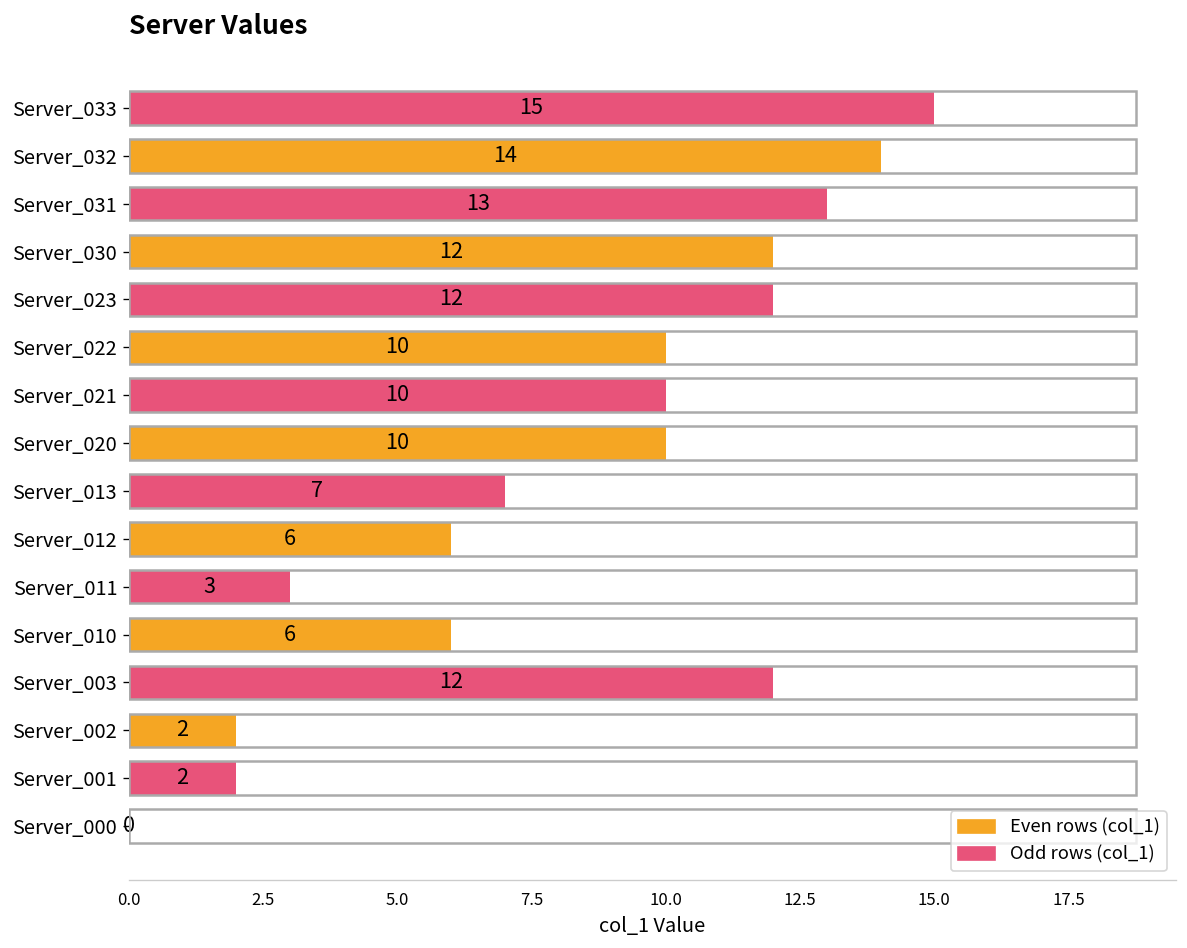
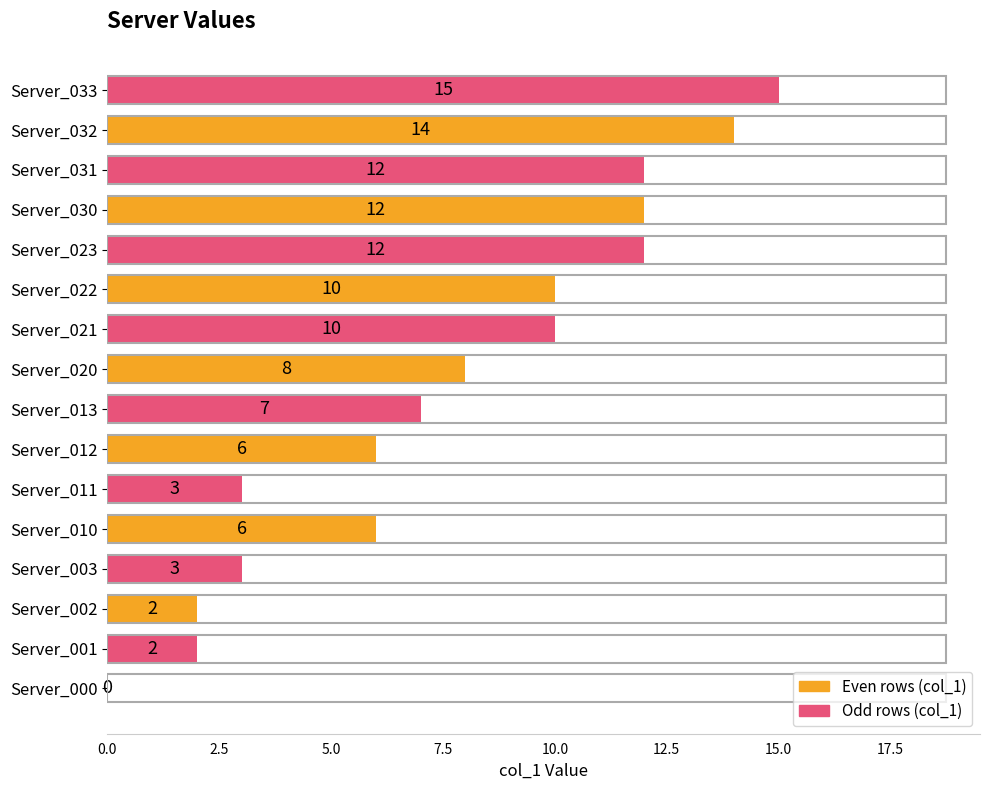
  {
    "Server_033": 15,
    "Server_032": 14,
-   "Server_031": 13,
+   "Server_031": 12,
    "Server_030": 12,
    "Server_023": 12,
    "Server_022": 10,
    "Server_021": 10,
-   "Server_020": 10,
+   "Server_020": 8,
    "Server_013": 7,
    "Server_012": 6,
    "Server_011": 3,
    "Server_010": 6,
-   "Server_003": 12,
+   "Server_003": 3,
    "Server_002": 2,
    "Server_001": 2,
    "Server_000": 0
  }
